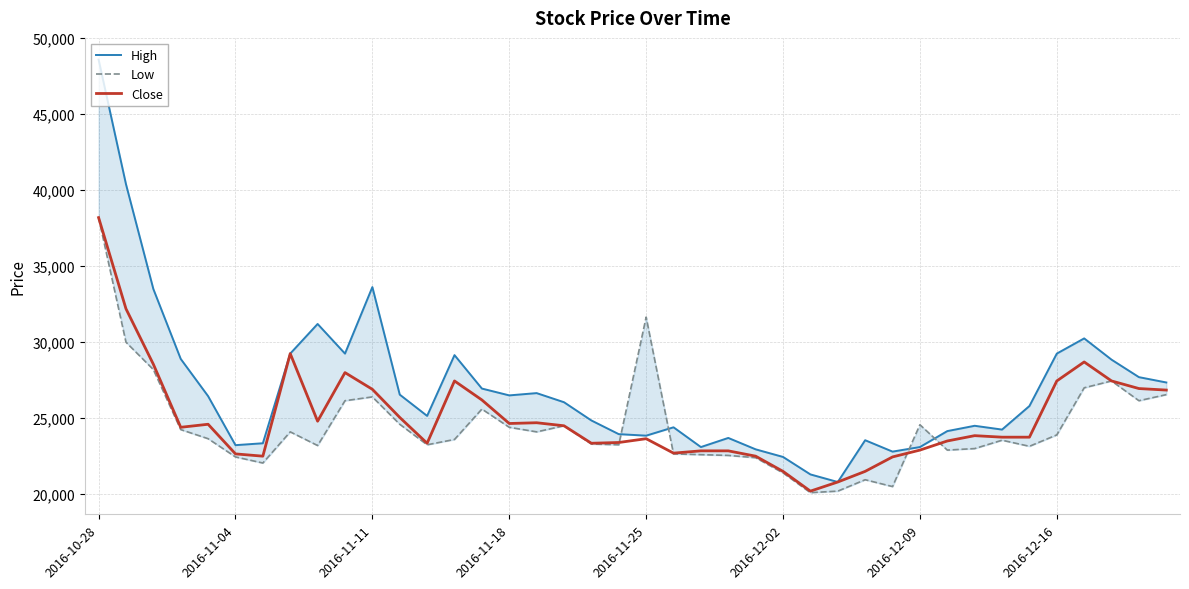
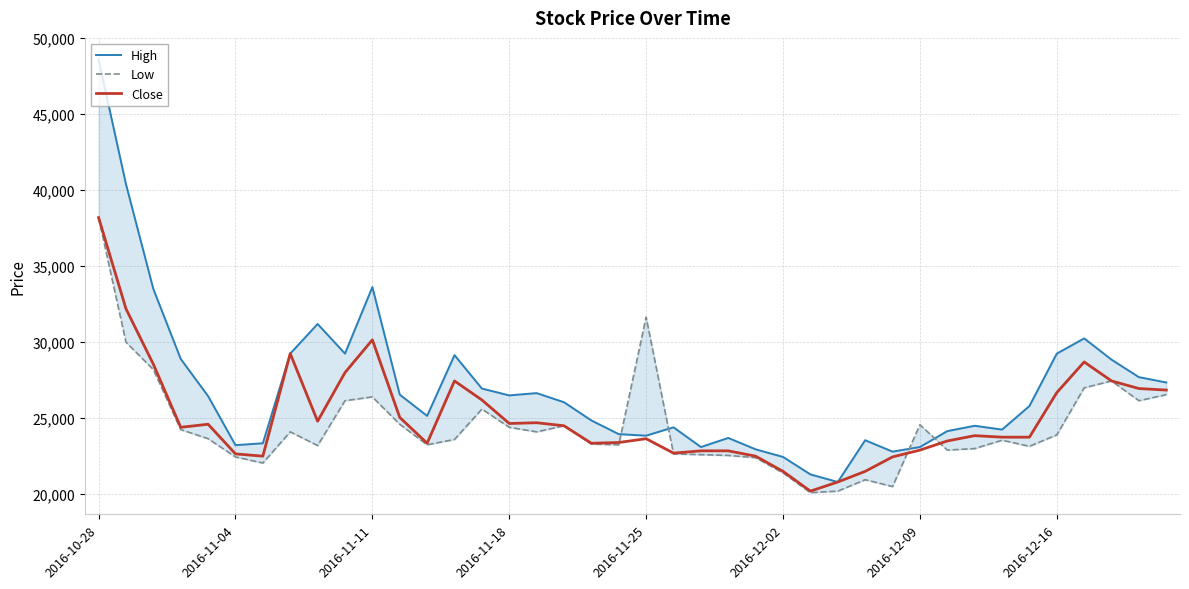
  {
    "Low": {
      "2016-11-04": "22,500",
      "2016-11-11": "26,400",
      "2016-11-18": "24,400",
      "2016-12-16": "23,900"
    },
    "Close": {
      "2016-11-04": "22,700",
-     "2016-11-11": "26,900",
+     "2016-11-11": "30,200",
      "2016-11-18": "24,700",
      "2016-11-25": "23,700",
      "2016-12-09": "22,900",
-     "2016-12-16": "27,500"
+     "2016-12-16": "26,700"
    }
  }
